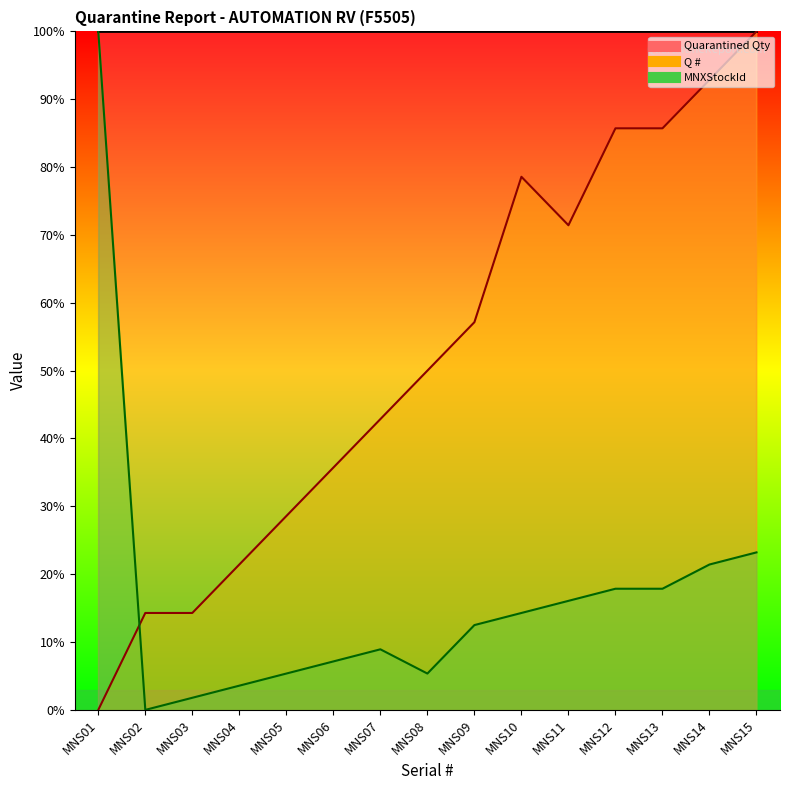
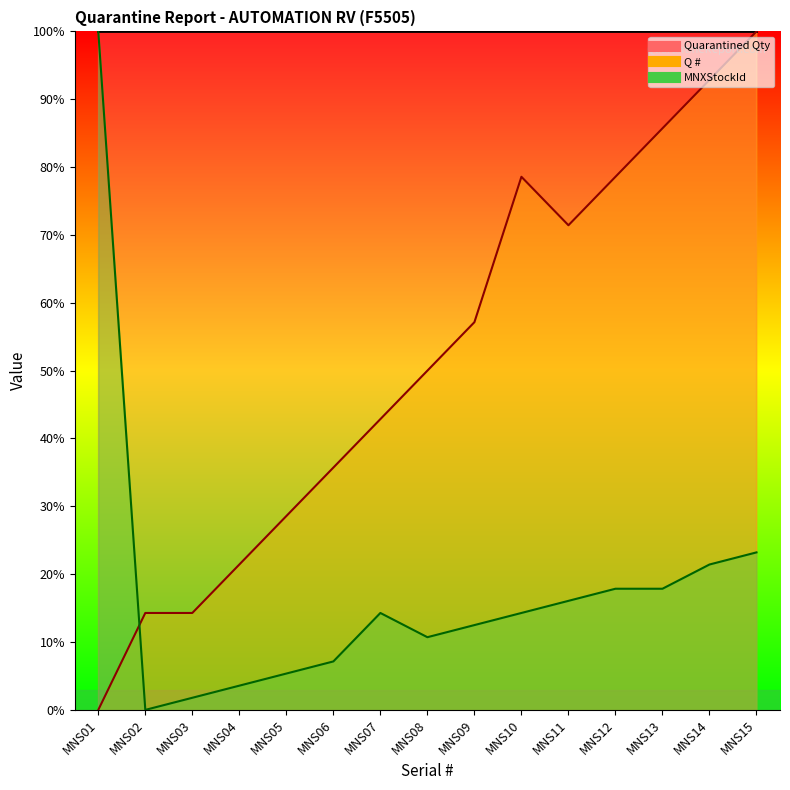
  {
    "Quarantined Qty": {
      "MNS02": "100%",
      "MNS03": "100%",
      "MNS04": "100%",
      "MNS05": "100%",
      "MNS06": "100%",
      "MNS07": "100%",
      "MNS08": "100%",
      "MNS09": "100%",
      "MNS10": "100%",
      "MNS11": "100%",
      "MNS12": "100%",
      "MNS13": "100%",
      "MNS14": "100%"
    },
    "Q #": {
      "MNS02": "14%",
      "MNS03": "14%",
      "MNS04": "21%",
      "MNS05": "29%",
      "MNS06": "36%",
      "MNS07": "43%",
      "MNS08": "50%",
      "MNS09": "57%",
      "MNS10": "79%",
      "MNS11": "71%",
-     "MNS12": "86%",
+     "MNS12": "79%",
      "MNS13": "86%"
    },
    "MNXStockId": {
      "MNS04": "4%",
      "MNS05": "5%",
      "MNS06": "7%",
-     "MNS07": "9%",
-     "MNS08": "5%",
+     "MNS07": "14%",
+     "MNS08": "11%",
      "MNS09": "13%",
      "MNS10": "14%",
      "MNS11": "16%",
      "MNS12": "18%",
      "MNS13": "18%",
      "MNS14": "21%",
      "MNS15": "23%"
    }
  }
